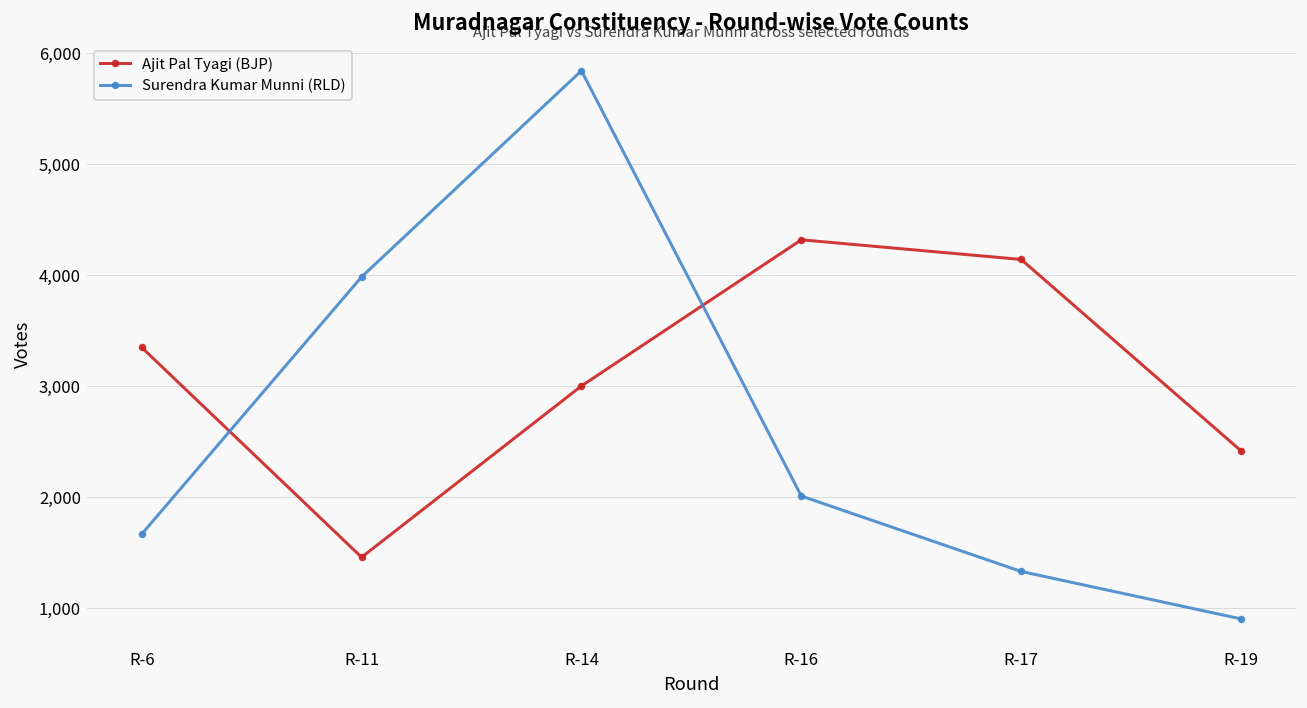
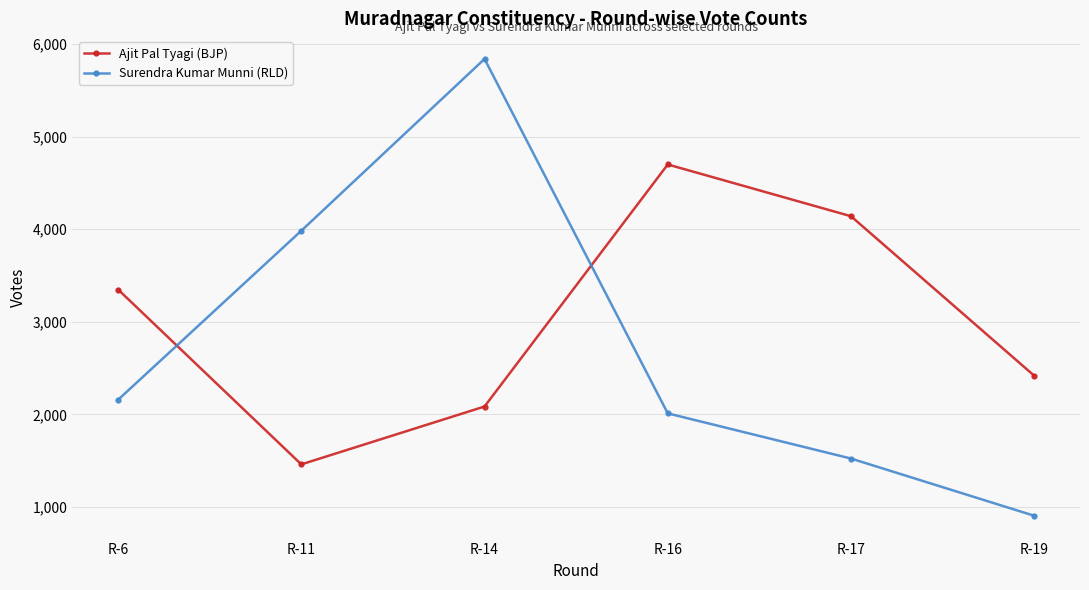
  {
    "Ajit Pal Tyagi (BJP)": {
      "R-6": "3,300",
      "R-11": "1,500",
-     "R-14": "3,000",
-     "R-16": "4,300",
+     "R-14": "2,100",
+     "R-16": "4,700",
      "R-17": "4,100",
      "R-19": "2,400"
    },
    "Surendra Kumar Munni (RLD)": {
-     "R-6": "1,700",
+     "R-6": "2,200",
      "R-11": "4,000",
      "R-14": "5,800",
      "R-16": "2,000",
-     "R-17": "1,300",
+     "R-17": "1,500",
      "R-19": "900"
    }
  }
